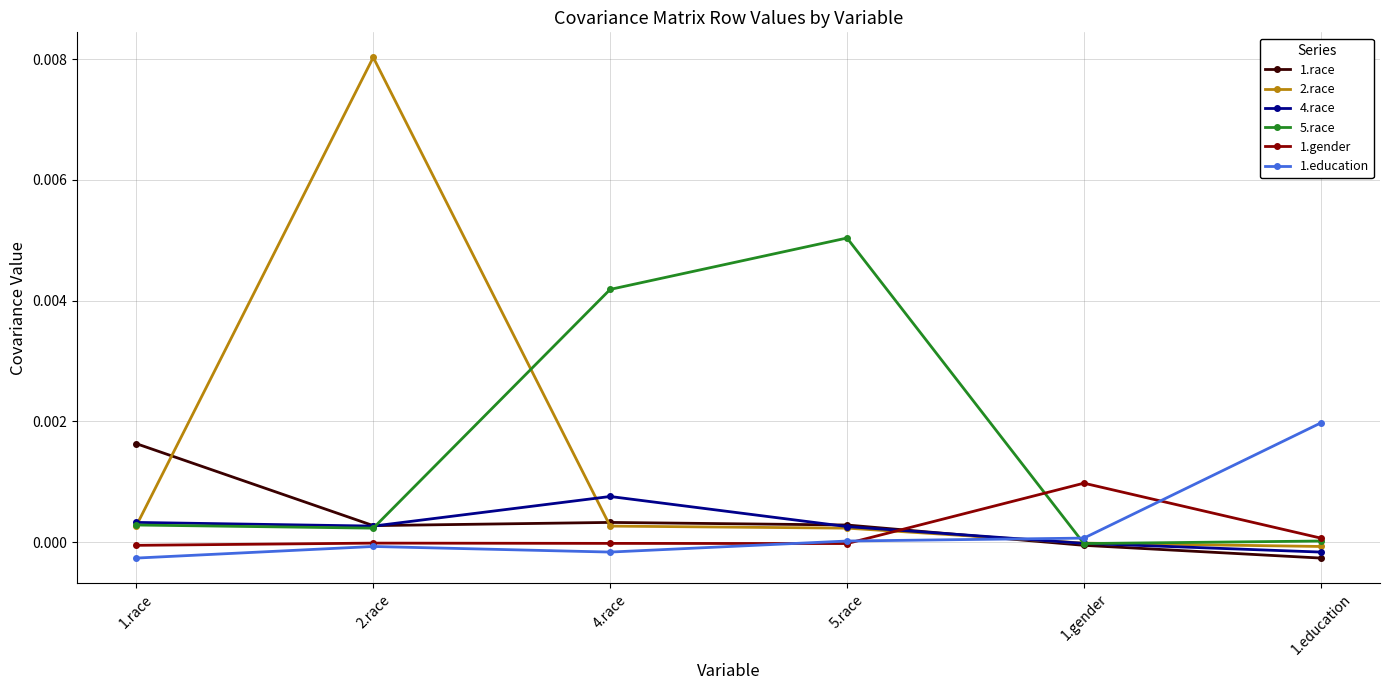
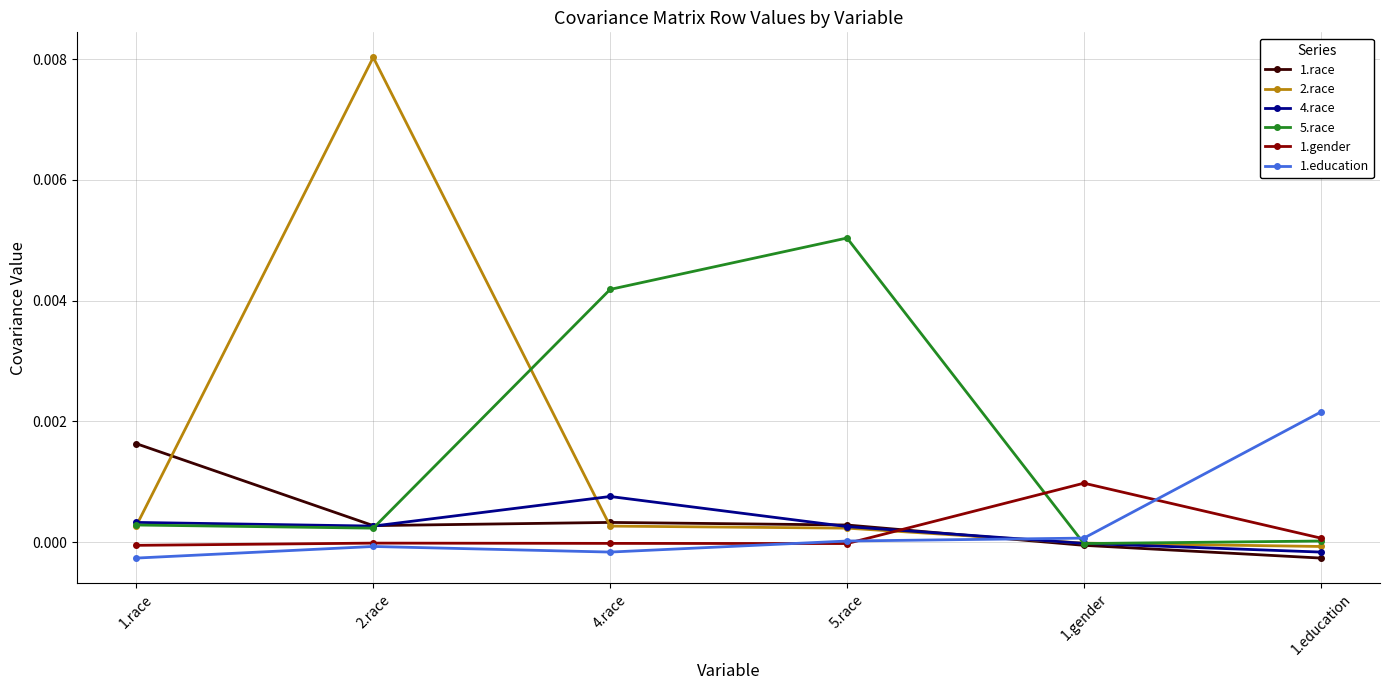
  {
    "1.race": {
      "1.race": 0.0016,
      "4.race": 0.0003,
      "1.education": -0.0003
    },
    "2.race": {
      "2.race": 0.0080,
      "4.race": 0.0003,
      "1.education": -0.0001
    },
    "4.race": {
      "1.race": 0.0003,
      "4.race": 0.0008,
      "1.education": -0.0002
    },
    "5.race": {
      "4.race": 0.0042,
      "5.race": 0.0050,
      "1.education": 0.0000
    },
    "1.gender": {
      "1.race": -0.0001,
      "2.race": 0.0000,
      "4.race": 0.0000,
      "1.gender": 0.0010,
      "1.education": 0.0001
    },
    "1.education": {
      "1.race": -0.0003,
      "2.race": -0.0001,
      "4.race": -0.0002,
      "1.gender": 0.0001,
-     "1.education": 0.0020
+     "1.education": 0.0022
    }
  }
